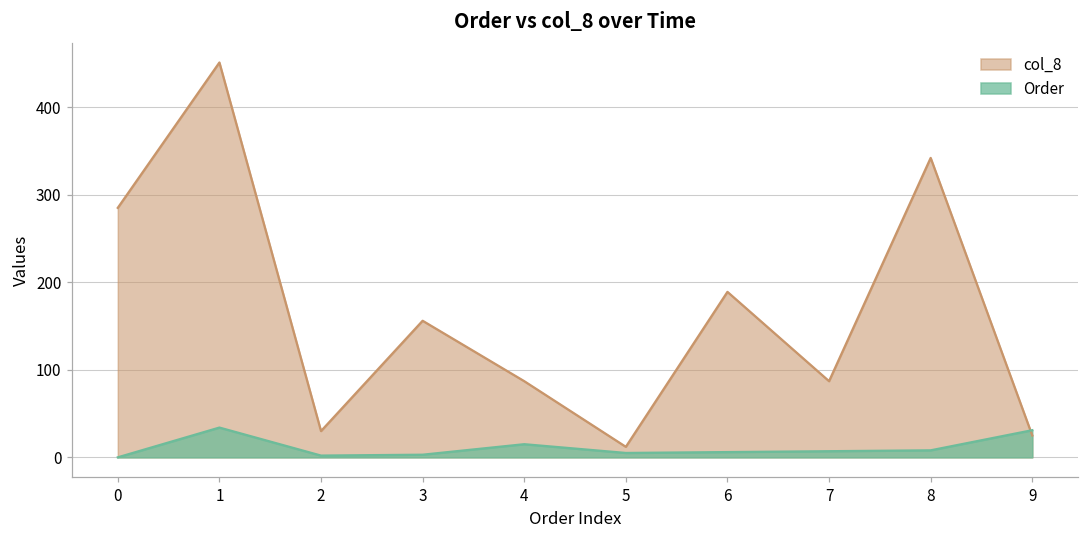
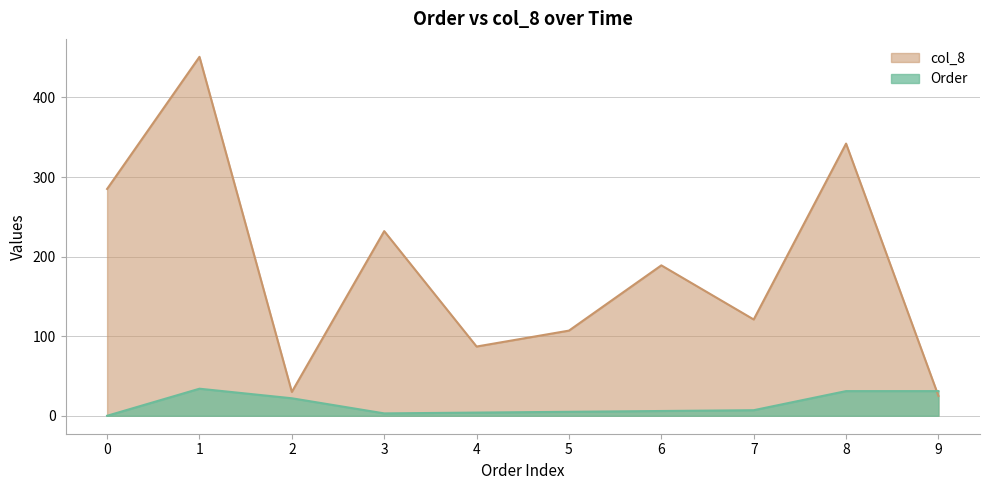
  {
    "col_8": {
      "0": 290,
      "1": 450,
      "2": 30,
-     "3": 160,
+     "3": 230,
      "4": 90,
-     "5": 10,
+     "5": 110,
      "6": 190,
-     "7": 90,
+     "7": 120,
      "8": 340,
      "9": 30
    },
    "Order": {
      "0": 0,
      "1": 30,
-     "2": 0,
+     "2": 20,
      "3": 0,
-     "4": 20,
+     "4": 0,
      "5": 10,
      "6": 10,
      "7": 10,
-     "8": 10,
+     "8": 30,
      "9": 30
    }
  }
